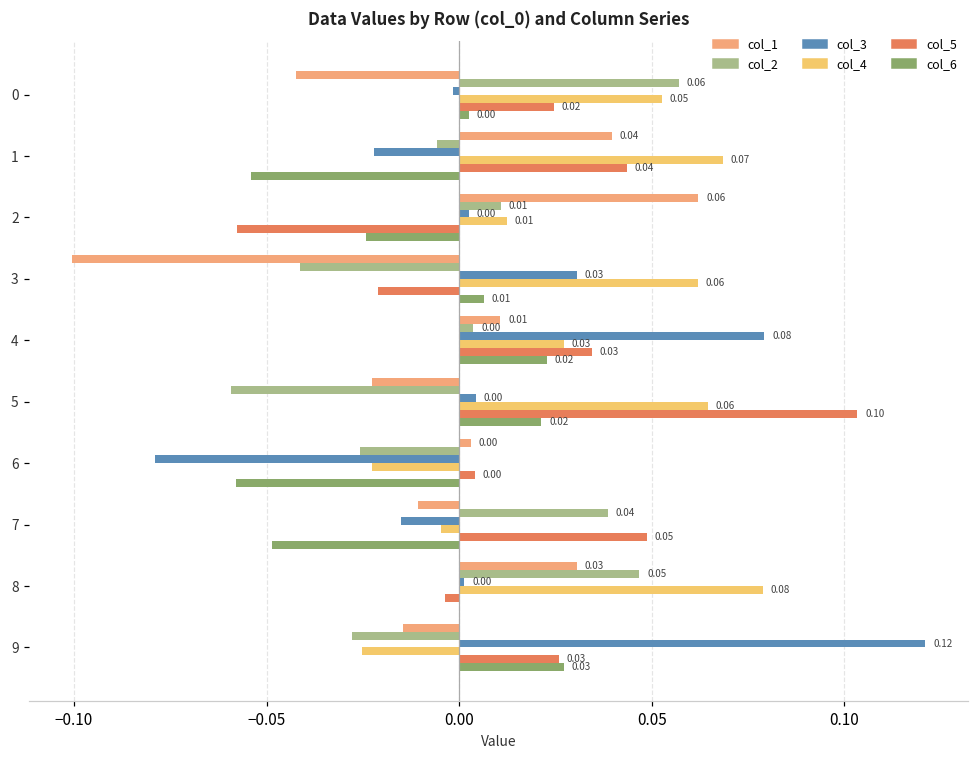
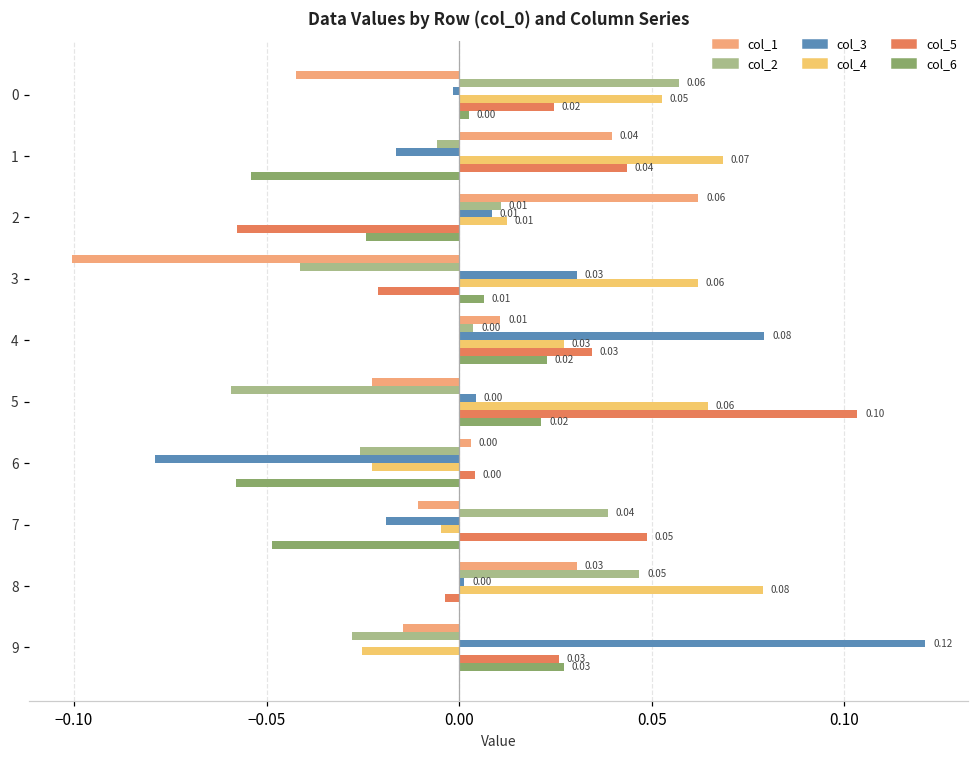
  {
    "col_3": {
-     "1": -0.022,
-     "2": 0.00,
+     "1": -0.016,
+     "2": 0.01,
      "3": 0.03,
      "4": 0.08,
      "5": 0.00,
-     "7": -0.015,
+     "7": -0.019,
      "8": 0.00,
      "9": 0.12
    }
  }
